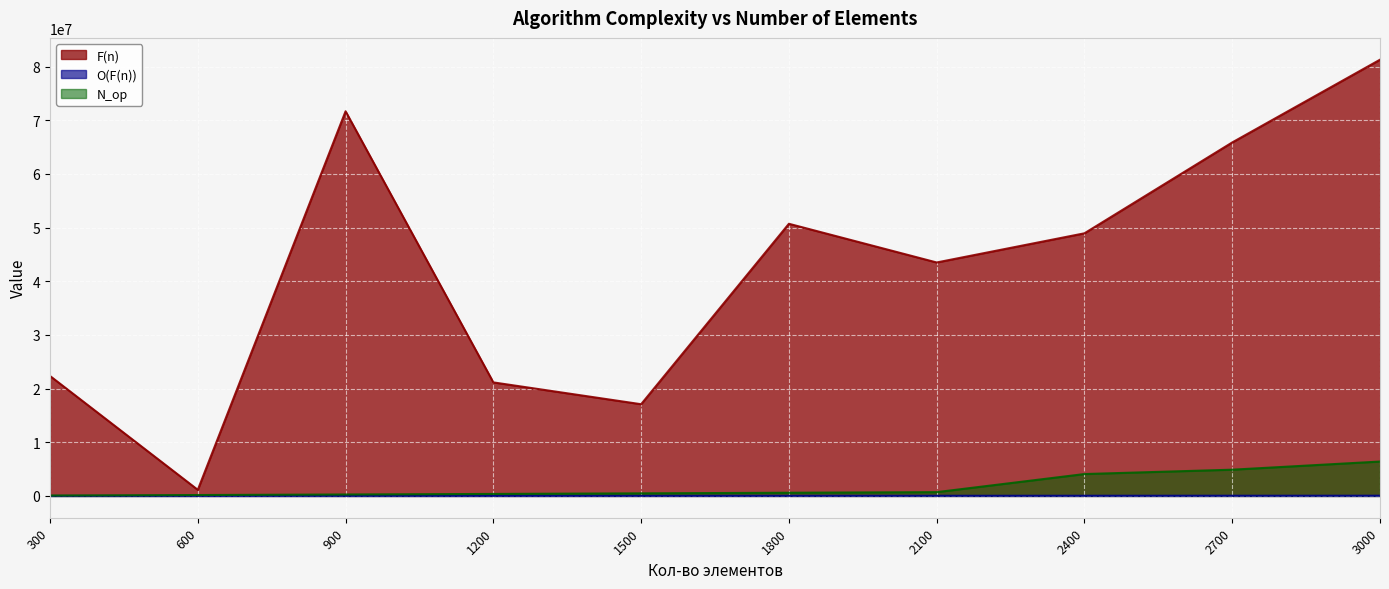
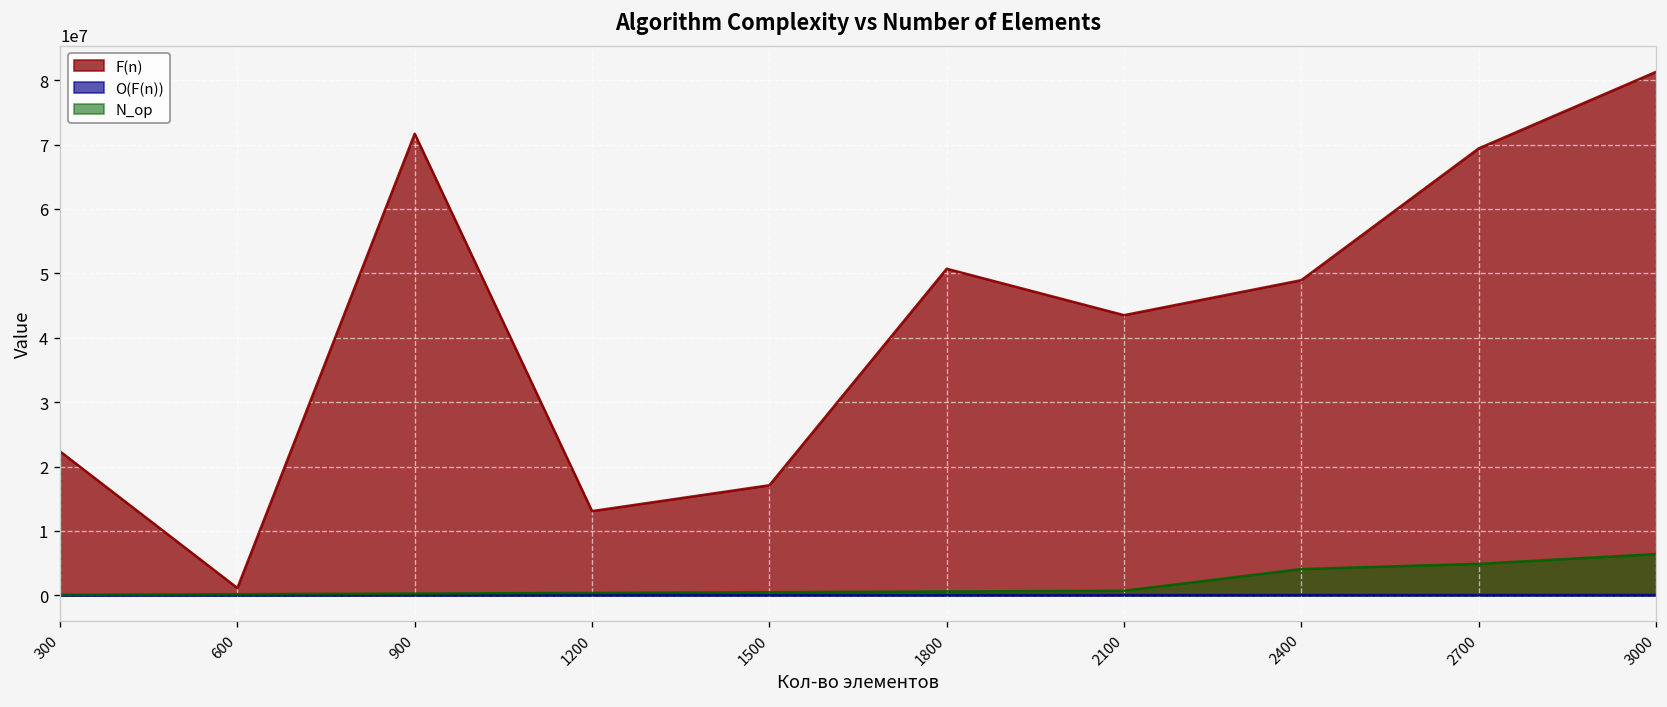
  {
    "F(n)": {
      "300": 22000000,
      "600": 1000000,
      "900": 72000000,
-     "1200": 21000000,
+     "1200": 13000000,
      "1500": 17000000,
      "1800": 51000000,
      "2100": 44000000,
      "2400": 49000000,
-     "2700": 66000000,
+     "2700": 69000000,
      "3000": 81000000
    },
    "O(F(n))": {
      "1800": 0,
      "2100": 0,
      "2400": 0,
      "2700": 0,
      "3000": 0
    },
    "N_op": {
      "1800": 1000000,
      "2100": 1000000,
      "2400": 4000000,
      "2700": 5000000,
      "3000": 6000000
    }
  }
